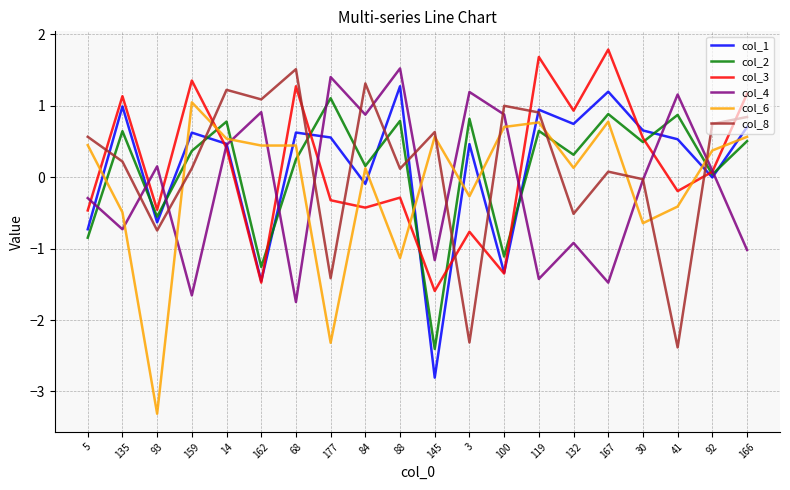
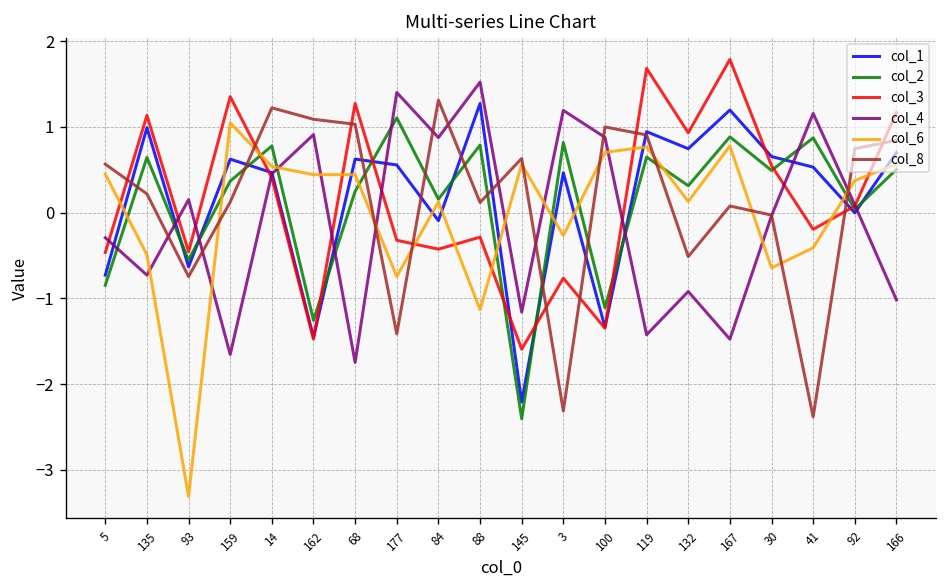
  {
    "col_1": {
      "5": -0.7,
      "135": 1.0,
      "93": -0.6,
      "159": 0.6,
      "68": 0.6,
      "177": 0.6,
      "84": -0.1,
      "88": 1.3,
-     "145": -2.8,
+     "145": -2.2,
      "3": 0.5,
      "119": 0.9,
      "132": 0.7,
      "167": 1.2,
      "30": 0.7,
      "41": 0.5,
      "92": 0.0
    },
    "col_2": {
      "5": -0.8,
      "135": 0.6,
      "93": -0.6,
      "159": 0.4,
      "14": 0.8,
      "162": -1.3,
      "68": 0.2,
      "177": 1.1,
      "88": 0.8,
      "145": -2.4,
      "3": 0.8,
      "100": -1.1,
      "119": 0.6,
      "132": 0.3,
      "167": 0.9,
      "30": 0.5,
      "41": 0.9,
      "92": 0.0,
      "166": 0.5
    },
    "col_3": {
      "5": -0.5,
      "135": 1.1,
      "93": -0.5,
      "159": 1.4,
      "14": 0.4,
      "68": 1.3,
      "177": -0.3,
      "84": -0.4,
      "88": -0.3,
      "145": -1.6,
      "3": -0.8,
      "119": 1.7,
      "132": 0.9,
      "167": 1.8,
      "30": 0.5,
      "41": -0.2
    },
    "col_4": {
      "5": -0.3,
      "135": -0.7,
      "93": 0.2,
      "159": -1.7,
      "162": 0.9,
      "68": -1.7,
      "177": 1.4,
      "84": 0.9,
      "88": 1.5,
      "145": -1.2,
      "3": 1.2,
      "100": 0.9,
      "119": -1.4,
      "132": -0.9,
      "167": -1.5,
      "41": 1.2,
      "166": -1.0
    },
    "col_6": {
      "5": 0.4,
      "135": -0.5,
      "93": -3.3,
      "159": 1.0,
      "14": 0.5,
      "162": 0.4,
      "68": 0.4,
-     "177": -2.3,
+     "177": -0.7,
      "88": -1.1,
      "145": 0.6,
      "3": -0.3,
      "100": 0.7,
      "119": 0.8,
      "132": 0.1,
      "167": 0.8,
      "30": -0.6,
      "41": -0.4,
      "92": 0.4,
      "166": 0.6
    },
    "col_8": {
      "5": 0.6,
      "135": 0.2,
      "93": -0.7,
      "159": 0.1,
      "14": 1.2,
      "162": 1.1,
-     "68": 1.5,
+     "68": 1.0,
      "177": -1.4,
      "84": 1.3,
      "88": 0.1,
      "145": 0.6,
      "3": -2.3,
      "100": 1.0,
      "119": 0.9,
      "132": -0.5,
      "167": 0.1,
      "41": -2.4
    }
  }
